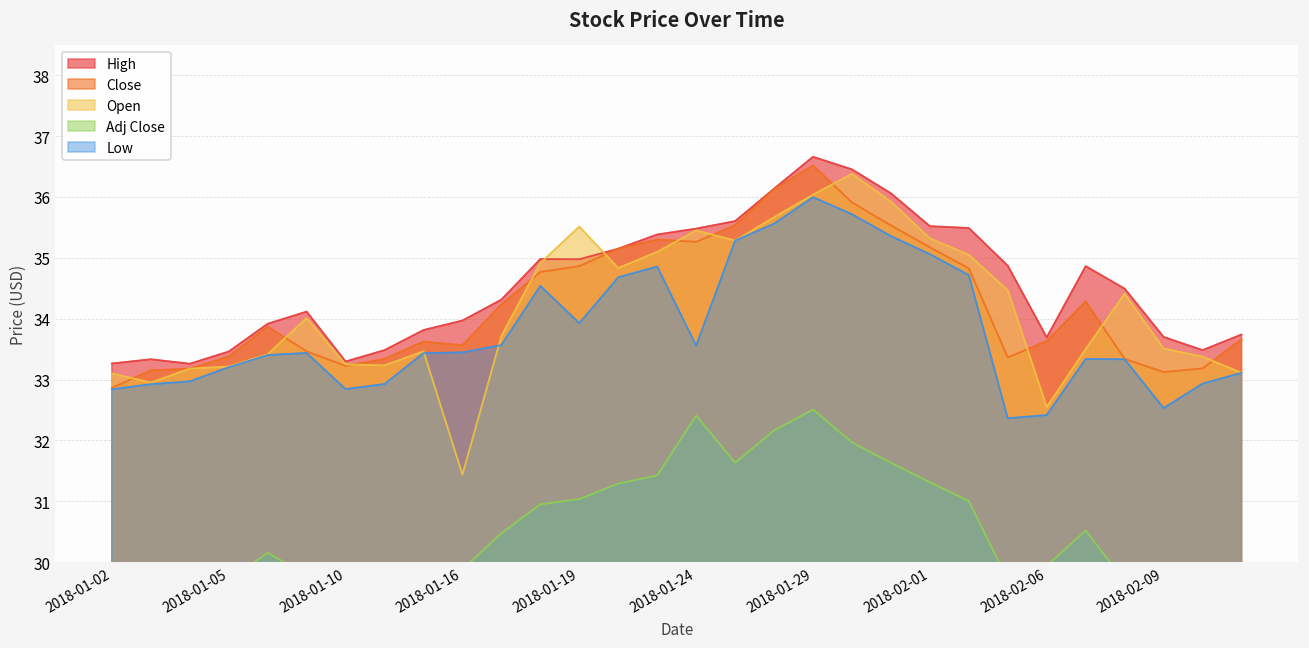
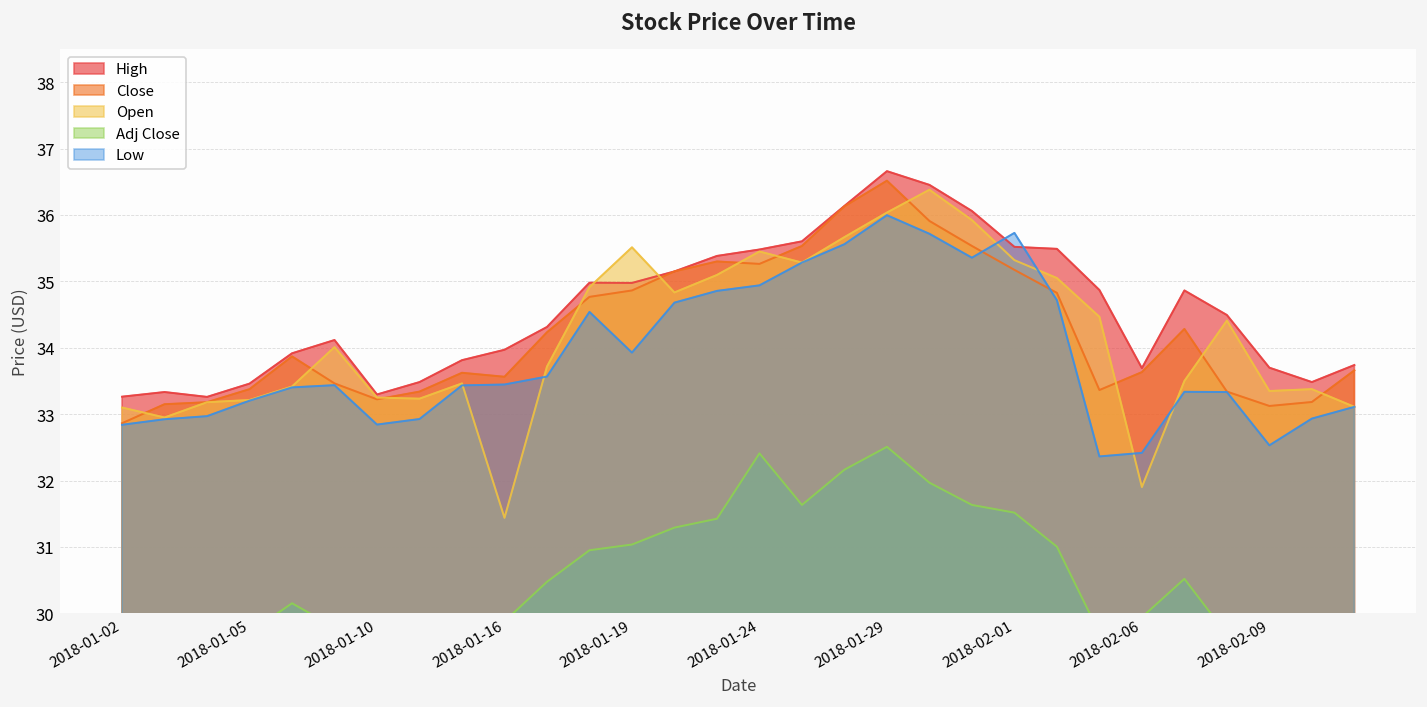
  {
    "Open": {
      "2018-01-02": 33.1,
      "2018-01-16": 31.4,
      "2018-01-19": 35.5,
      "2018-02-01": 35.3,
-     "2018-02-06": 32.5,
-     "2018-02-09": 33.5
+     "2018-02-06": 31.9,
+     "2018-02-09": 33.3
    },
    "Adj Close": {
      "2018-01-19": 31.0,
      "2018-01-24": 32.4,
      "2018-01-29": 32.5,
-     "2018-02-01": 31.3
+     "2018-02-01": 31.5
    },
    "Low": {
      "2018-01-10": 32.8,
      "2018-01-16": 33.4,
      "2018-01-19": 33.9,
-     "2018-01-24": 33.6,
-     "2018-02-01": 35.1,
+     "2018-01-24": 34.9,
+     "2018-02-01": 35.7,
      "2018-02-06": 32.4,
      "2018-02-09": 32.5
    }
  }
